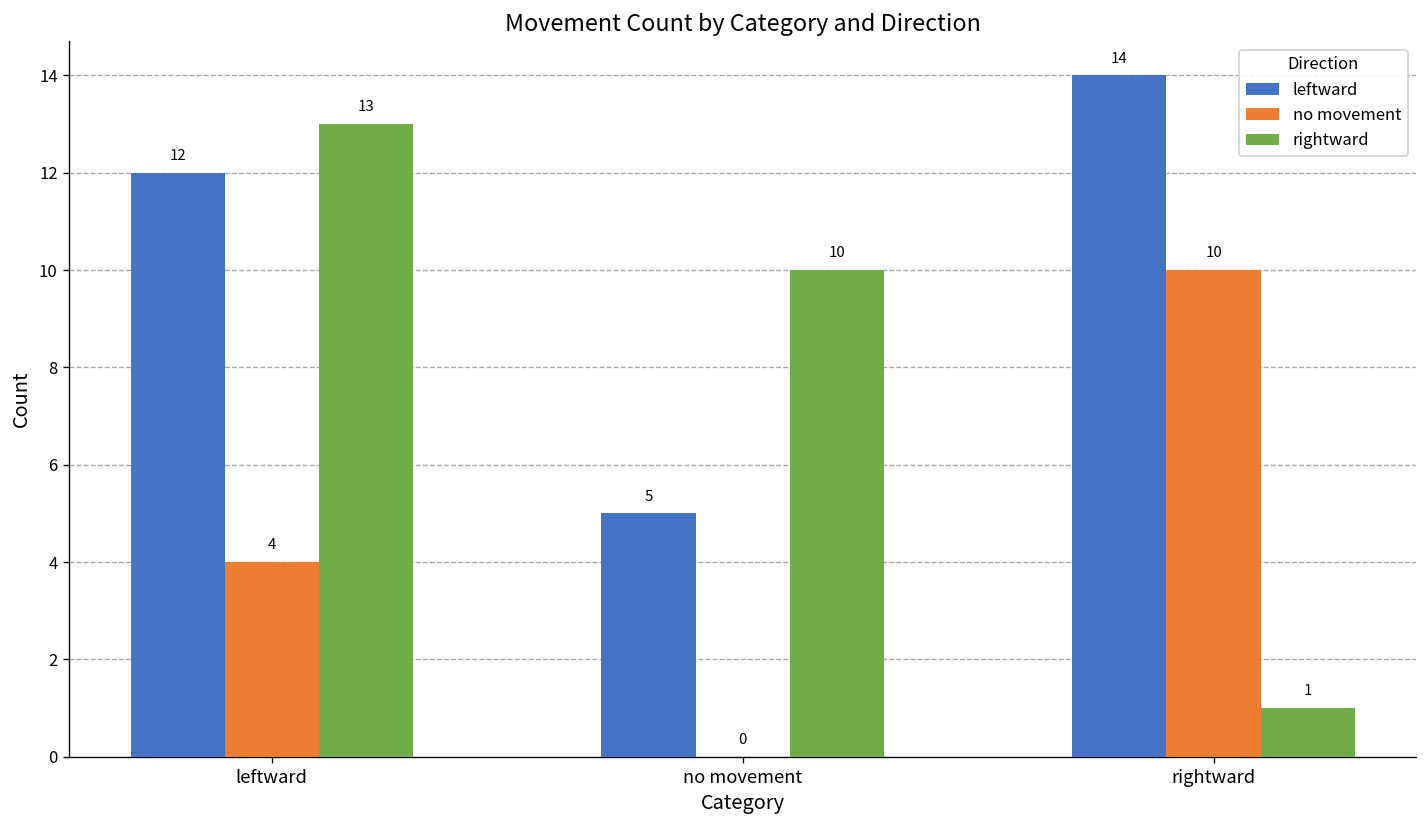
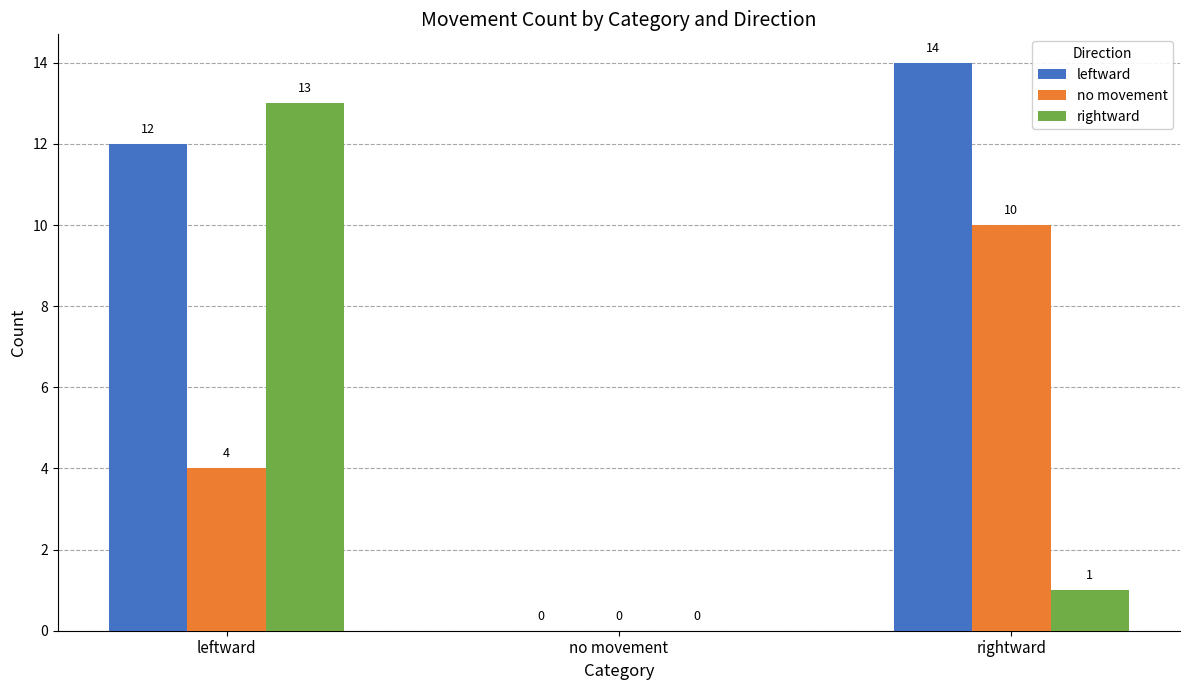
  {
    "leftward": {
      "leftward": 12,
-     "no movement": 5,
+     "no movement": 0,
      "rightward": 14
    },
    "no movement": {
      "leftward": 4,
      "no movement": 0,
      "rightward": 10
    },
    "rightward": {
      "leftward": 13,
-     "no movement": 10,
+     "no movement": 0,
      "rightward": 1
    }
  }
